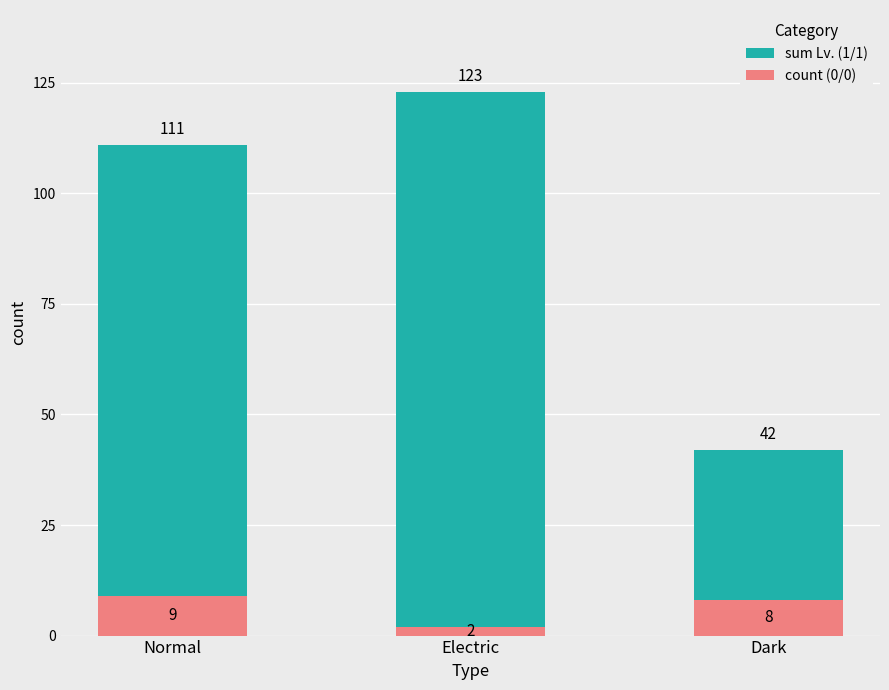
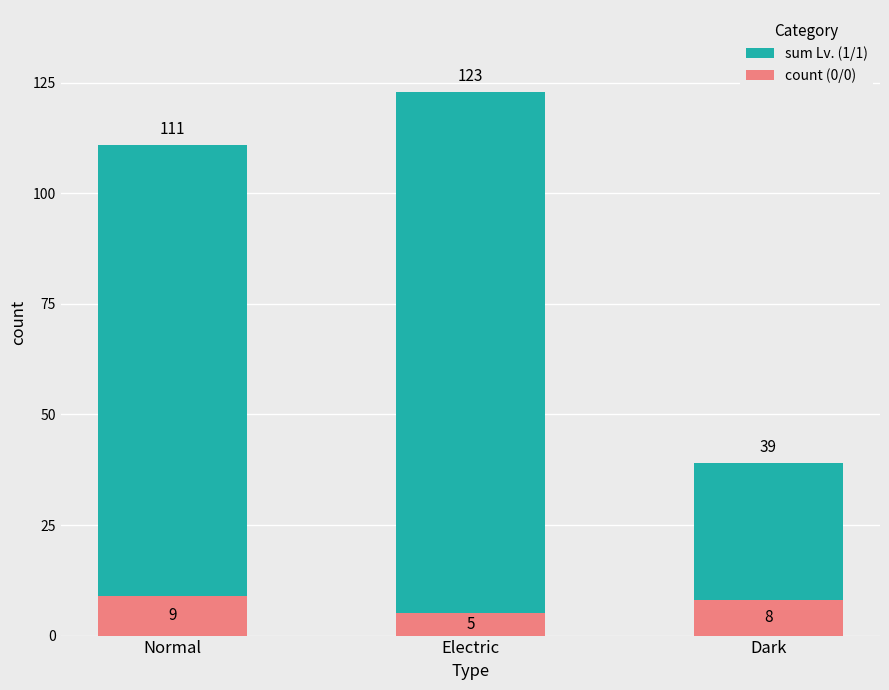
  {
    "sum Lv. (1/1)": {
      "Normal": 111,
      "Electric": 123,
-     "Dark": 42
+     "Dark": 39
    },
    "count (0/0)": {
-     "Electric": 2
+     "Electric": 5
    }
  }
